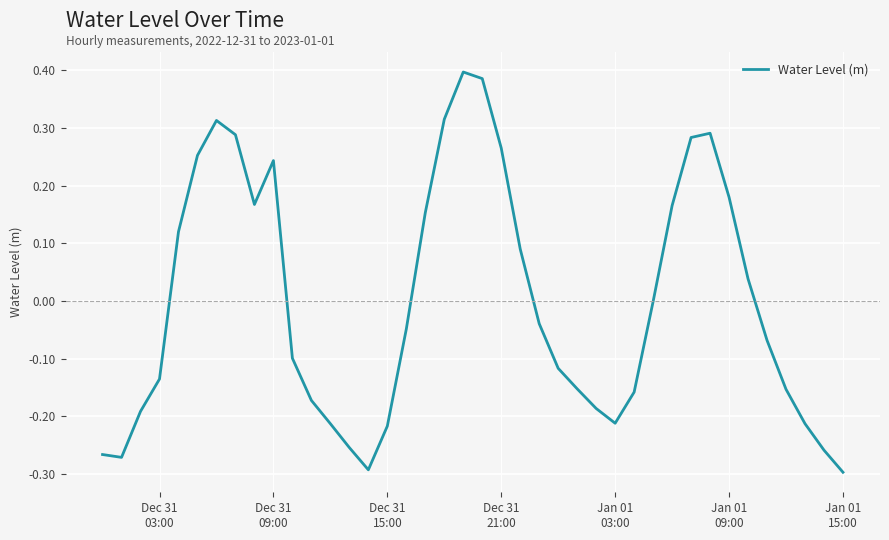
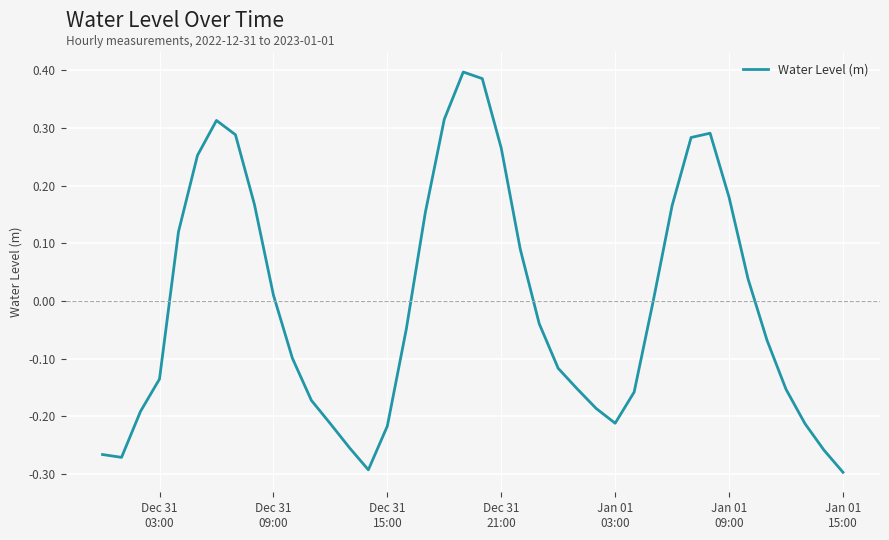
  {
    "Dec 31 03:00": -0.14,
-   "Dec 31 09:00": 0.24,
+   "Dec 31 09:00": 0.01,
    "Dec 31 15:00": -0.22,
    "Dec 31 21:00": 0.27,
    "Jan 01 03:00": -0.21,
    "Jan 01 09:00": 0.18,
    "Jan 01 15:00": -0.30
  }
